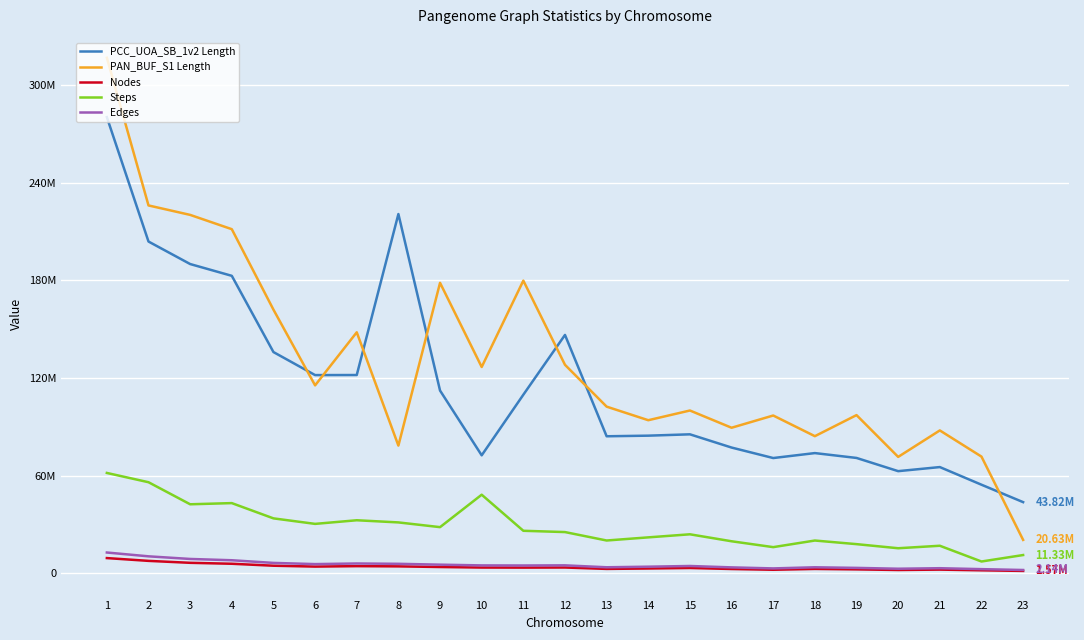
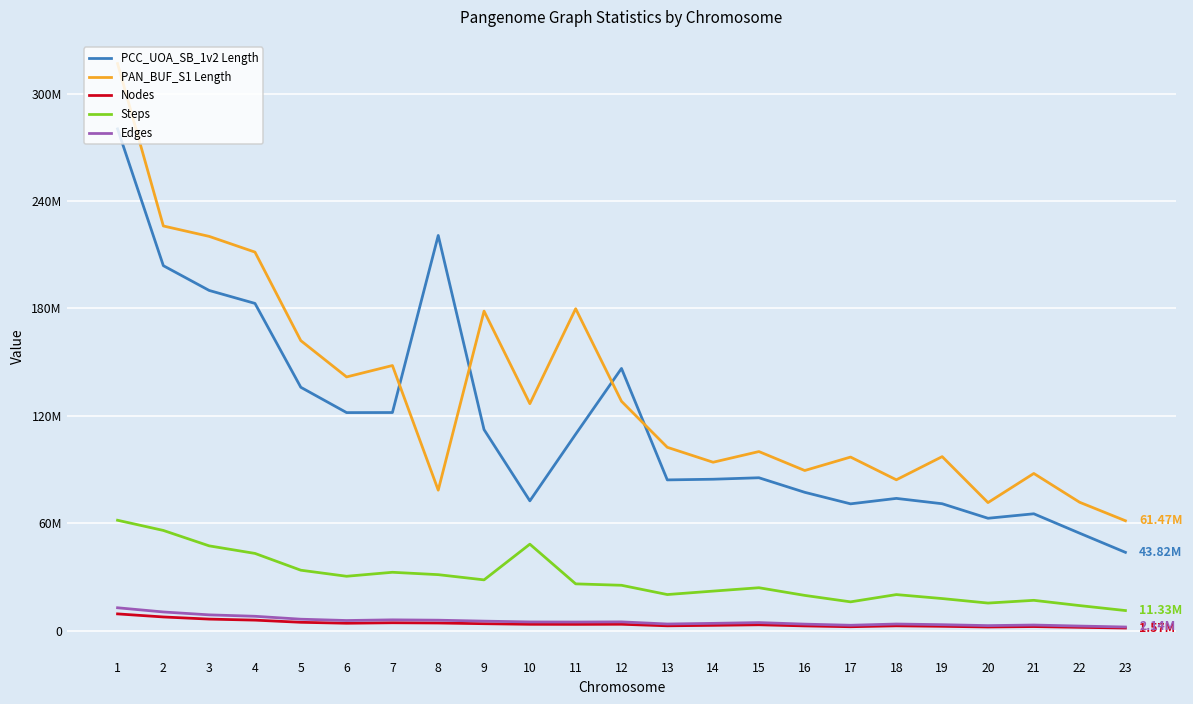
  {
    "PCC_UOA_SB_1v2 Length": {
      "23": "43.82M"
    },
    "PAN_BUF_S1 Length": {
-     "6": "116000000",
-     "23": "20.63M"
+     "6": "142000000",
+     "23": "61.47M"
    },
    "Nodes": {
      "1": "9000000",
      "2": "8000000",
      "3": "7000000",
      "4": "6000000",
      "5": "5000000",
      "7": "5000000",
      "8": "4000000"
    },
    "Steps": {
      "1": "62000000",
      "2": "56000000",
-     "3": "43000000",
+     "3": "47000000",
      "4": "43000000",
      "5": "34000000",
      "6": "30000000",
      "7": "33000000",
      "8": "31000000",
      "9": "28000000",
      "10": "48000000",
      "11": "26000000",
      "12": "25000000",
      "13": "20000000",
      "14": "22000000",
      "15": "24000000",
      "16": "20000000",
      "17": "16000000",
      "18": "20000000",
      "19": "18000000",
      "20": "16000000",
      "21": "17000000",
-     "22": "7000000"
+     "22": "14000000"
    },
    "Edges": {
      "1": "13000000",
      "2": "11000000",
      "3": "9000000",
      "4": "8000000",
      "5": "6000000",
      "7": "6000000",
      "8": "6000000"
    }
  }
